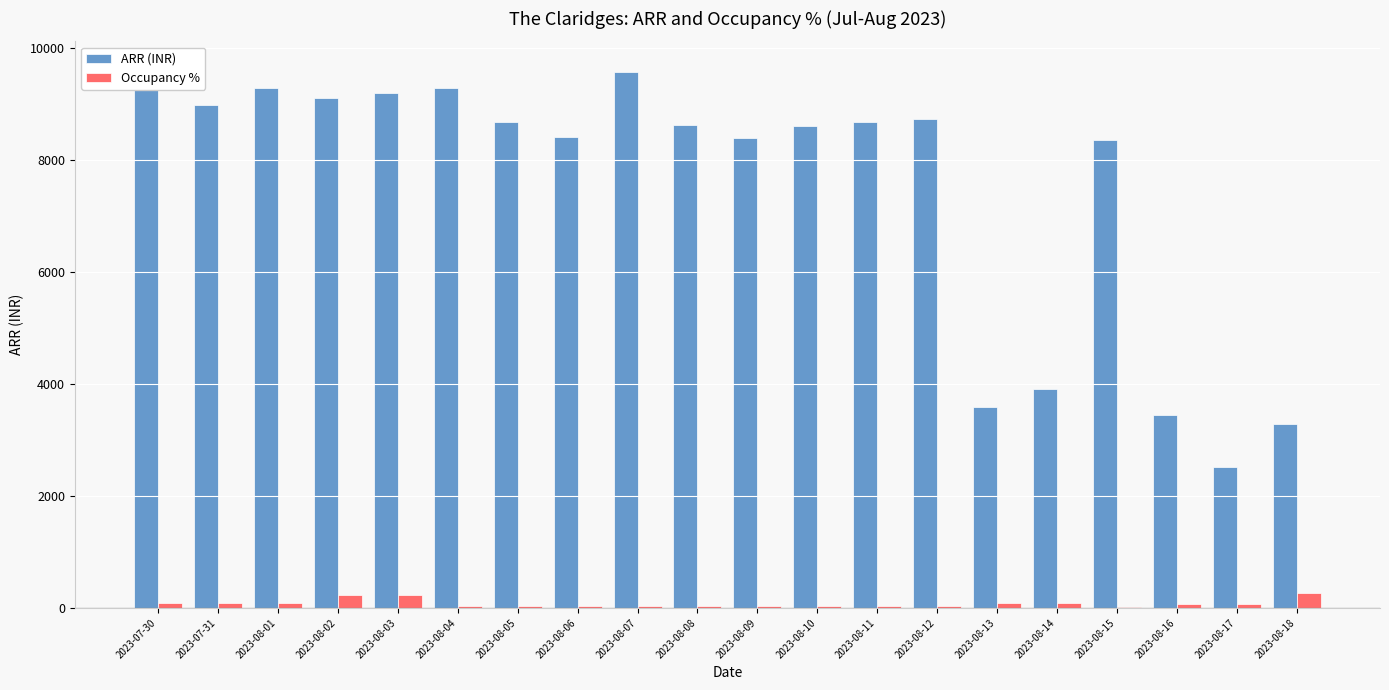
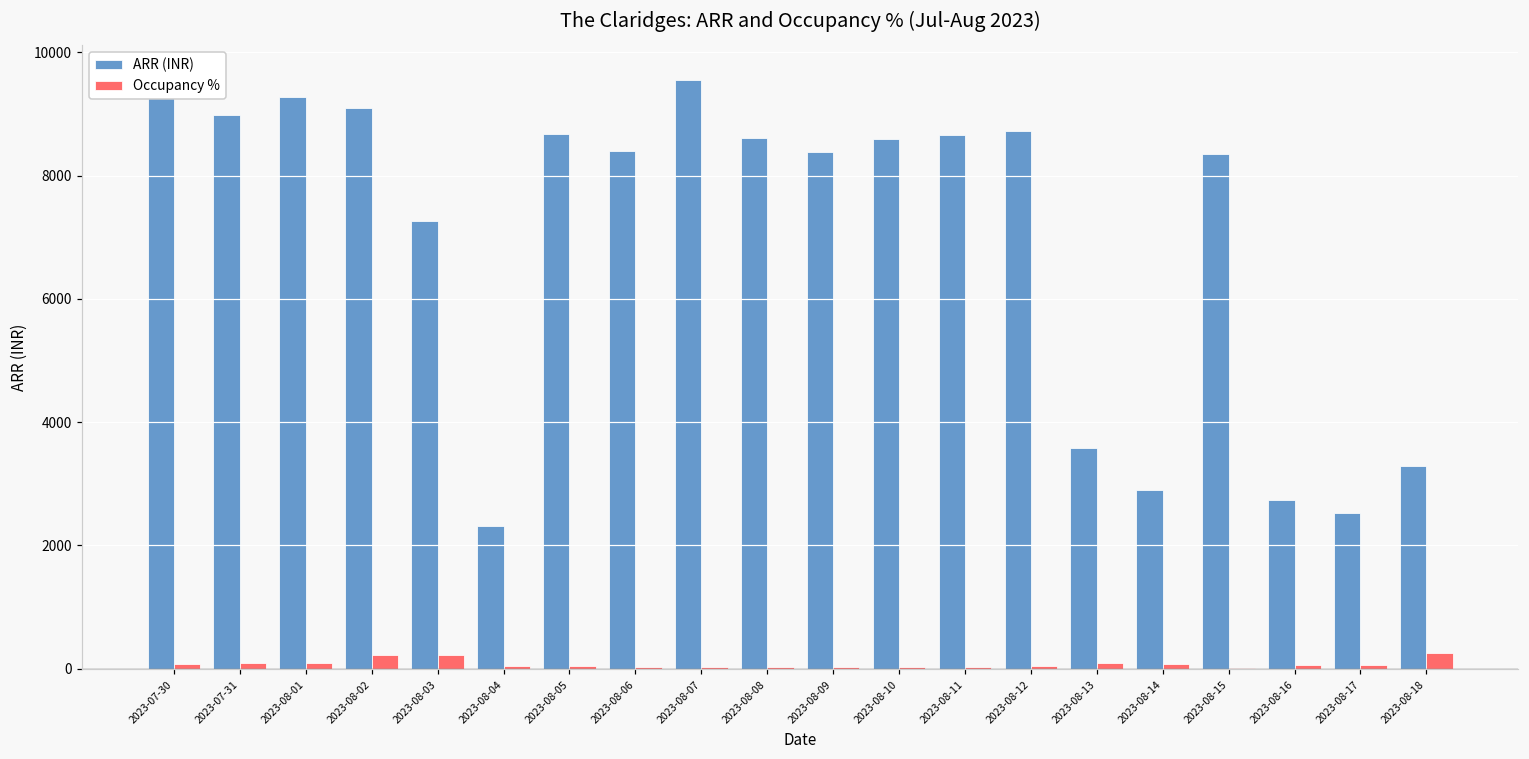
  {
    "ARR (INR)": {
      "2023-07-31": 9000,
      "2023-08-01": 9300,
      "2023-08-02": 9100,
-     "2023-08-03": 9200,
-     "2023-08-04": 9300,
+     "2023-08-03": 7300,
+     "2023-08-04": 2300,
      "2023-08-05": 8700,
      "2023-08-06": 8400,
      "2023-08-07": 9600,
      "2023-08-08": 8600,
      "2023-08-09": 8400,
      "2023-08-10": 8600,
      "2023-08-11": 8700,
      "2023-08-12": 8700,
      "2023-08-13": 3600,
-     "2023-08-14": 3900,
+     "2023-08-14": 2900,
      "2023-08-15": 8400,
-     "2023-08-16": 3400,
+     "2023-08-16": 2700,
      "2023-08-17": 2500,
      "2023-08-18": 3300
    },
    "Occupancy %": {
      "2023-07-30": 100,
      "2023-07-31": 100,
      "2023-08-01": 100,
      "2023-08-02": 200,
      "2023-08-03": 200,
      "2023-08-13": 100,
      "2023-08-14": 100,
      "2023-08-16": 100,
      "2023-08-17": 100,
      "2023-08-18": 300
    }
  }
